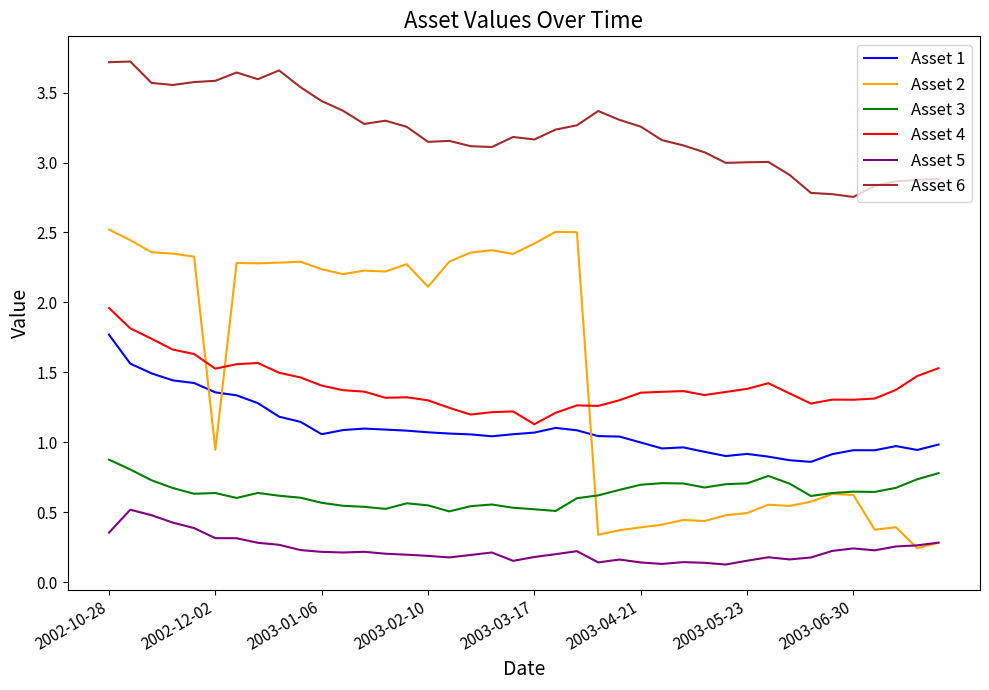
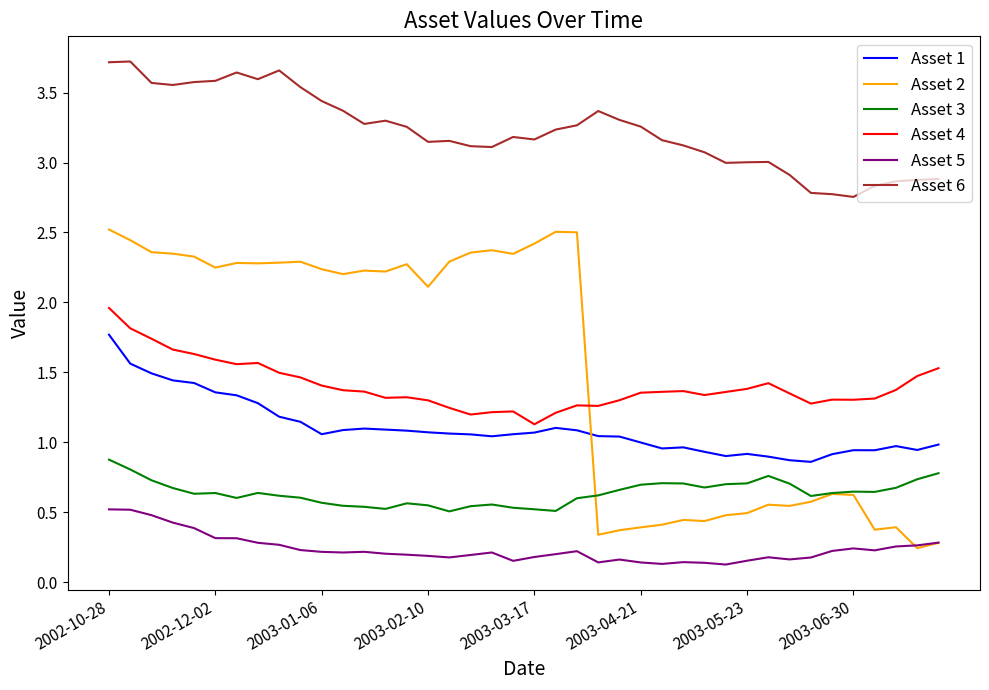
  {
    "Asset 1": {
      "2002-10-28": 1.77,
      "2002-12-02": 1.36,
      "2003-01-06": 1.06,
      "2003-02-10": 1.07,
      "2003-03-17": 1.07,
      "2003-04-21": 1.00,
      "2003-05-23": 0.92,
      "2003-06-30": 0.94
    },
    "Asset 2": {
      "2002-10-28": 2.52,
-     "2002-12-02": 0.95,
+     "2002-12-02": 2.25,
      "2003-01-06": 2.24,
      "2003-02-10": 2.11,
      "2003-03-17": 2.42,
      "2003-04-21": 0.39,
      "2003-05-23": 0.50,
      "2003-06-30": 0.62
    },
    "Asset 3": {
      "2002-10-28": 0.88,
      "2002-12-02": 0.64,
      "2003-01-06": 0.57,
      "2003-02-10": 0.55,
      "2003-03-17": 0.52,
      "2003-04-21": 0.70,
      "2003-05-23": 0.71,
      "2003-06-30": 0.65
    },
    "Asset 4": {
      "2002-10-28": 1.96,
-     "2002-12-02": 1.53,
+     "2002-12-02": 1.59,
      "2003-01-06": 1.41,
      "2003-02-10": 1.30,
      "2003-03-17": 1.13,
      "2003-04-21": 1.36,
      "2003-05-23": 1.38,
      "2003-06-30": 1.30
    },
    "Asset 5": {
-     "2002-10-28": 0.36,
+     "2002-10-28": 0.52,
      "2002-12-02": 0.32,
      "2003-01-06": 0.22,
      "2003-02-10": 0.19,
      "2003-03-17": 0.18,
      "2003-04-21": 0.14,
      "2003-05-23": 0.15,
      "2003-06-30": 0.24
    },
    "Asset 6": {
      "2002-10-28": 3.72,
      "2002-12-02": 3.58,
      "2003-01-06": 3.44,
      "2003-02-10": 3.15,
      "2003-03-17": 3.16,
      "2003-04-21": 3.26,
      "2003-05-23": 3.00,
      "2003-06-30": 2.75
    }
  }
